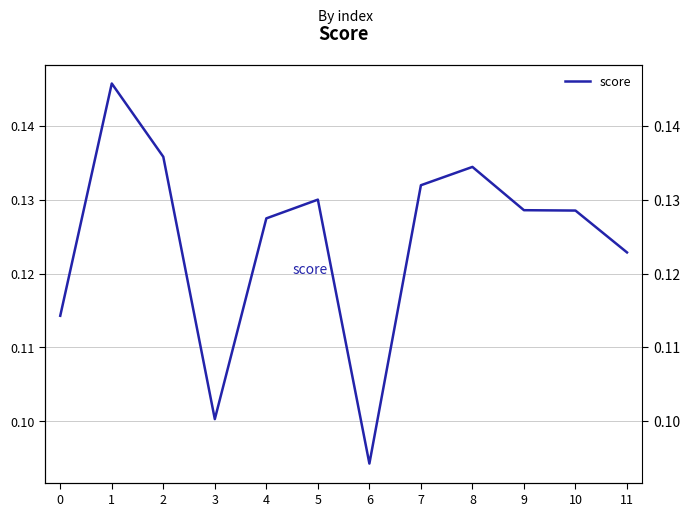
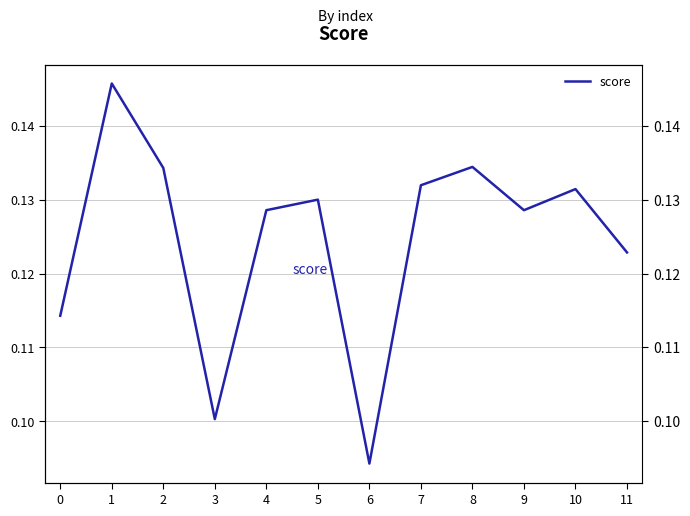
  {
    "0": 0.114,
    "1": 0.146,
-   "2": 0.136,
+   "2": 0.134,
    "3": 0.100,
-   "4": 0.127,
+   "4": 0.129,
    "5": 0.130,
    "6": 0.094,
    "7": 0.132,
    "8": 0.134,
    "9": 0.129,
-   "10": 0.129,
+   "10": 0.131,
    "11": 0.123
  }
